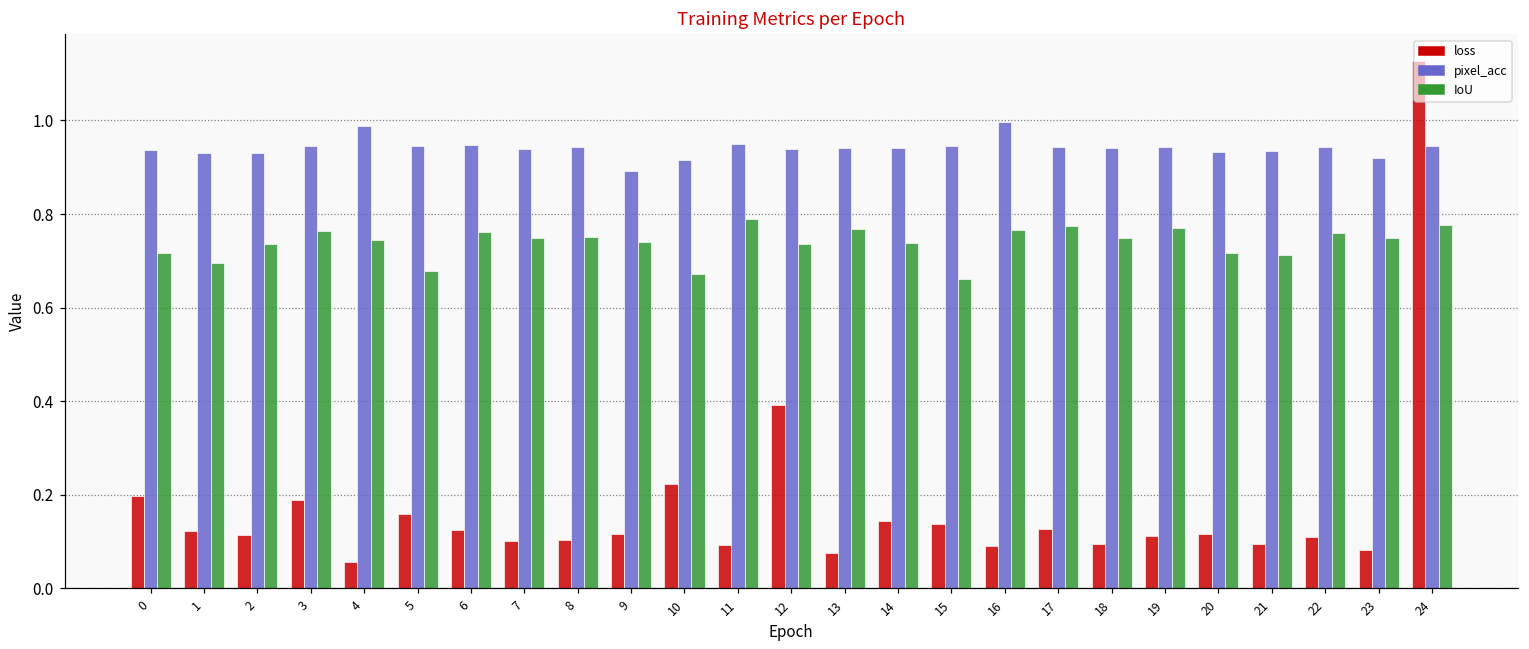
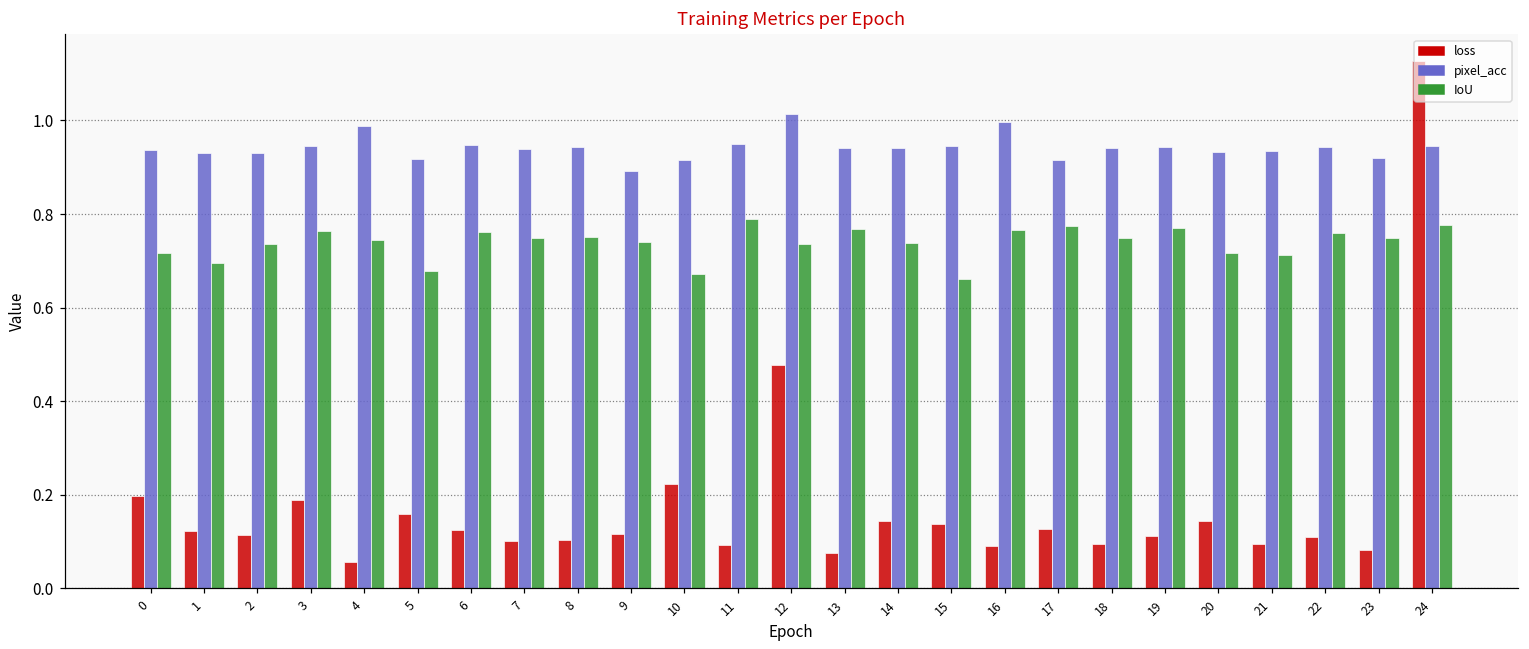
  {
    "loss": {
      "0": 0.20,
      "1": 0.12,
      "2": 0.11,
      "3": 0.19,
      "4": 0.06,
      "5": 0.16,
      "6": 0.12,
      "7": 0.10,
      "8": 0.10,
      "9": 0.12,
      "10": 0.22,
      "11": 0.09,
-     "12": 0.39,
+     "12": 0.48,
      "13": 0.08,
      "14": 0.14,
      "15": 0.14,
      "16": 0.09,
      "17": 0.13,
      "18": 0.10,
      "19": 0.11,
-     "20": 0.12,
+     "20": 0.14,
      "21": 0.10,
      "22": 0.11,
      "23": 0.08
    },
    "pixel_acc": {
      "0": 0.94,
      "1": 0.93,
      "2": 0.93,
      "3": 0.95,
      "4": 0.99,
-     "5": 0.95,
+     "5": 0.92,
      "6": 0.95,
      "7": 0.94,
      "8": 0.94,
      "9": 0.89,
      "10": 0.91,
      "11": 0.95,
-     "12": 0.94,
+     "12": 1.01,
      "13": 0.94,
      "14": 0.94,
      "15": 0.95,
      "16": 1.00,
-     "17": 0.94,
+     "17": 0.92,
      "18": 0.94,
      "19": 0.94,
      "20": 0.93,
      "21": 0.93,
      "22": 0.94,
      "23": 0.92,
      "24": 0.95
    },
    "IoU": {
      "0": 0.72,
      "1": 0.70,
      "2": 0.74,
      "3": 0.76,
      "4": 0.74,
      "5": 0.68,
      "6": 0.76,
      "7": 0.75,
      "8": 0.75,
      "9": 0.74,
      "10": 0.67,
      "11": 0.79,
      "12": 0.74,
      "13": 0.77,
      "14": 0.74,
      "15": 0.66,
      "16": 0.77,
      "17": 0.77,
      "18": 0.75,
      "19": 0.77,
      "20": 0.72,
      "21": 0.71,
      "22": 0.76,
      "23": 0.75,
      "24": 0.78
    }
  }
